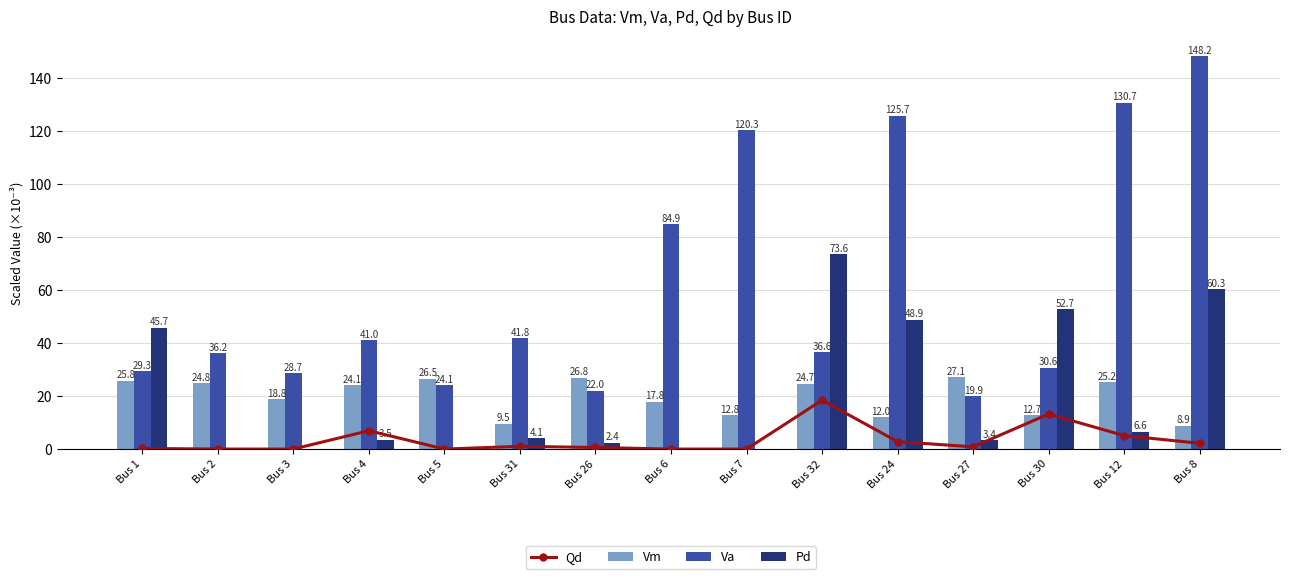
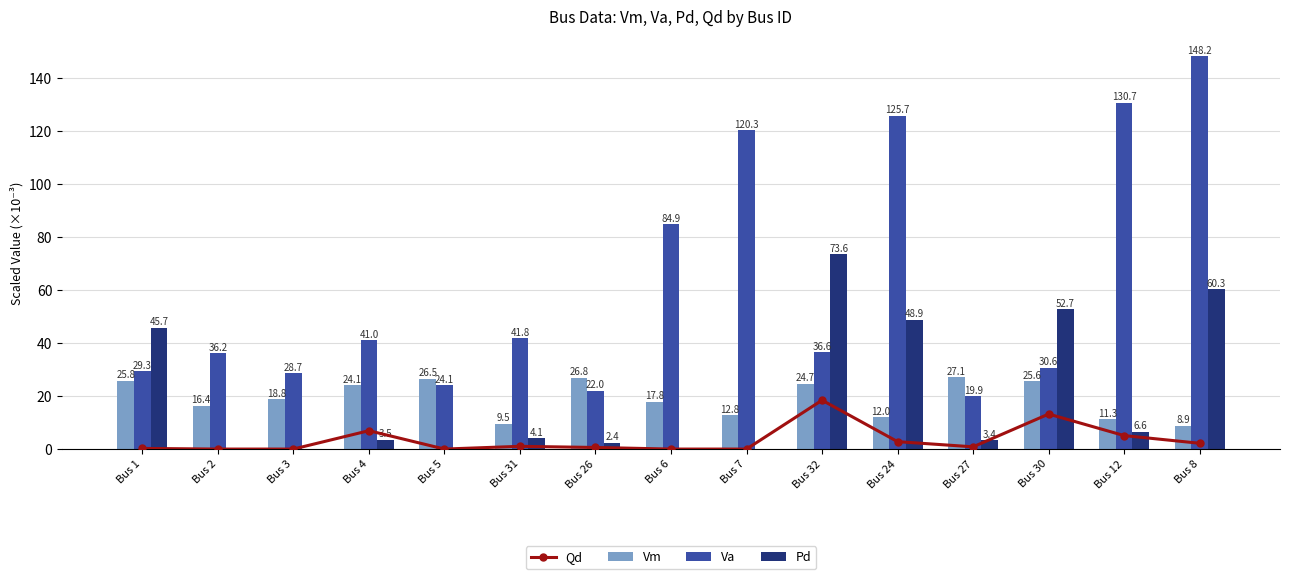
  {
    "Vm": {
      "Bus 1": 25.8,
-     "Bus 2": 24.8,
+     "Bus 2": 16.4,
      "Bus 3": 18.8,
      "Bus 4": 24.1,
      "Bus 5": 26.5,
      "Bus 31": 9.5,
      "Bus 26": 26.8,
      "Bus 6": 17.8,
      "Bus 7": 12.8,
      "Bus 32": 24.7,
      "Bus 24": 12.0,
      "Bus 27": 27.1,
-     "Bus 30": 12.7,
-     "Bus 12": 25.2,
+     "Bus 30": 25.6,
+     "Bus 12": 11.3,
      "Bus 8": 8.9
    },
    "Qd": {
      "Bus 1": 0,
      "Bus 2": 0,
      "Bus 3": 0,
      "Bus 4": 7,
      "Bus 5": 0,
      "Bus 31": 1,
      "Bus 26": 1,
      "Bus 6": 0,
      "Bus 7": 0,
      "Bus 32": 18,
      "Bus 24": 3,
      "Bus 27": 1,
      "Bus 30": 13,
      "Bus 12": 5,
      "Bus 8": 2
    }
  }
